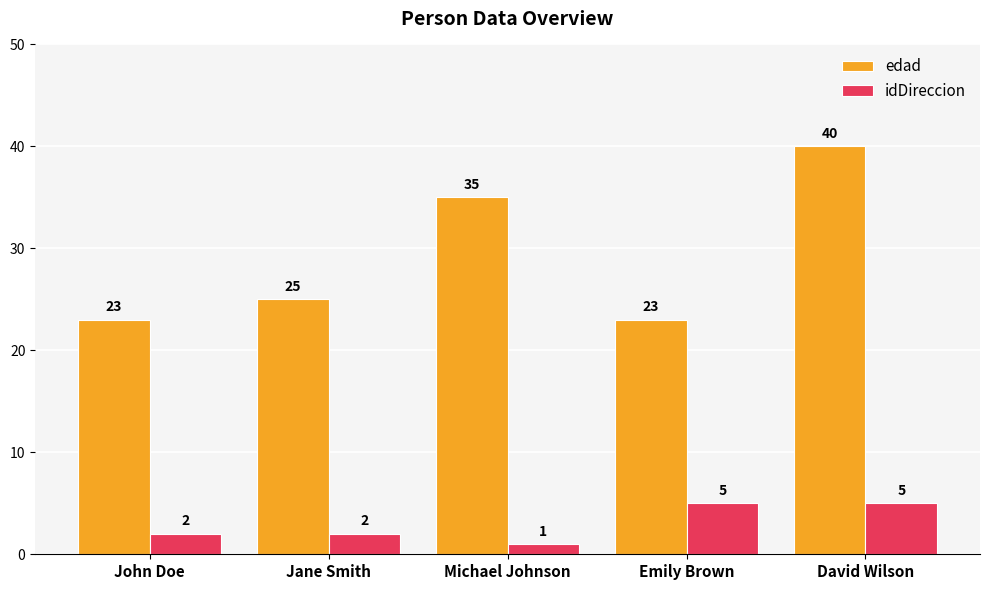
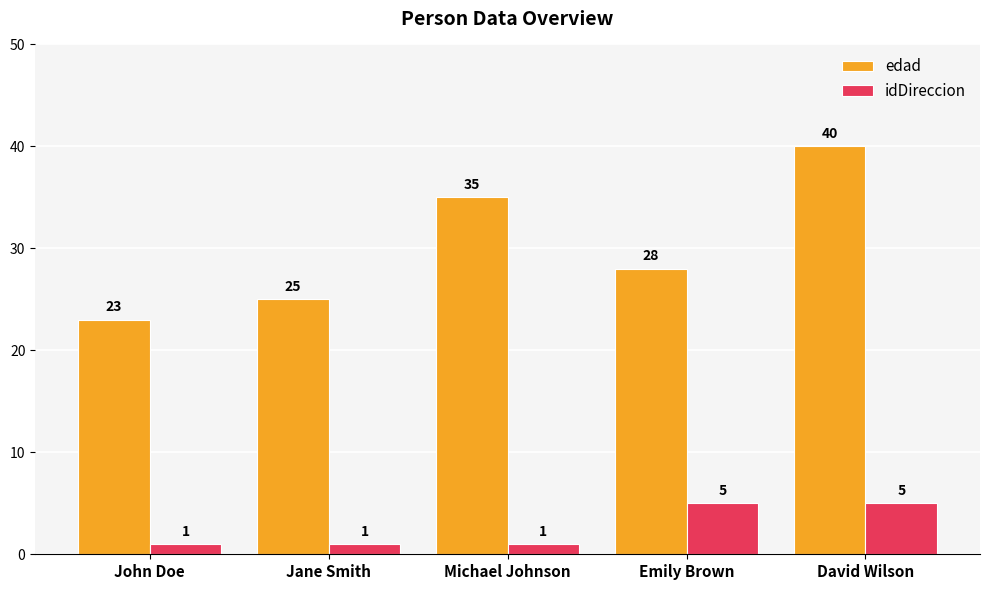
  {
    "edad": {
      "John Doe": 23,
      "Jane Smith": 25,
      "Michael Johnson": 35,
-     "Emily Brown": 23,
+     "Emily Brown": 28,
      "David Wilson": 40
    },
    "idDireccion": {
-     "John Doe": 2,
-     "Jane Smith": 2,
+     "John Doe": 1,
+     "Jane Smith": 1,
      "Michael Johnson": 1,
      "Emily Brown": 5,
      "David Wilson": 5
    }
  }
